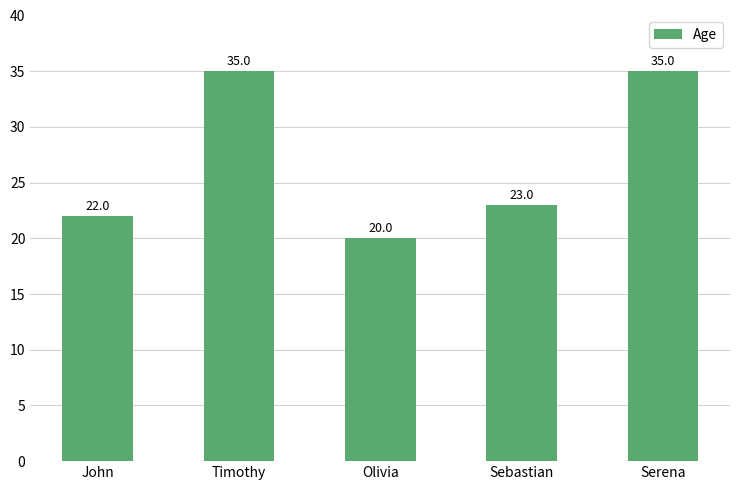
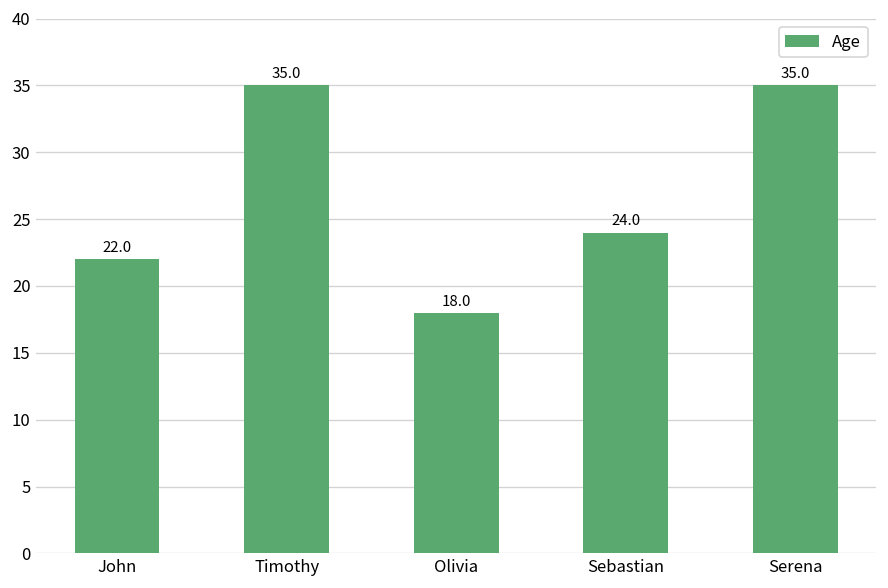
  {
    "John": 22.0,
    "Timothy": 35.0,
-   "Olivia": 20.0,
-   "Sebastian": 23.0,
+   "Olivia": 18.0,
+   "Sebastian": 24.0,
    "Serena": 35.0
  }
